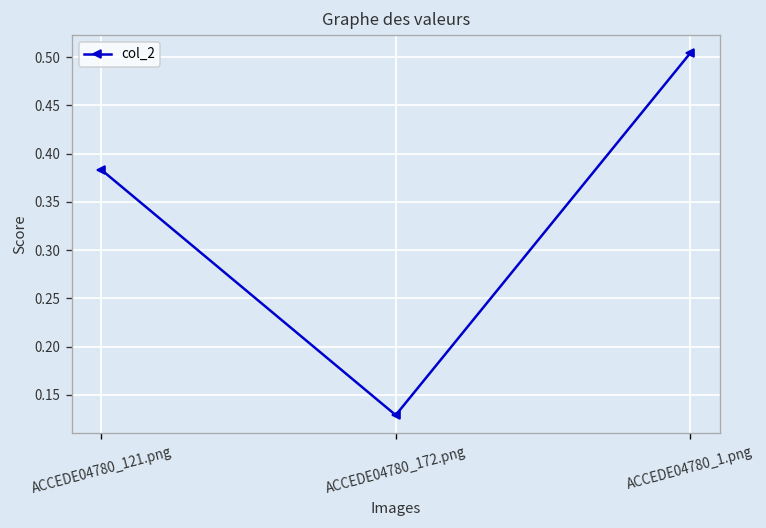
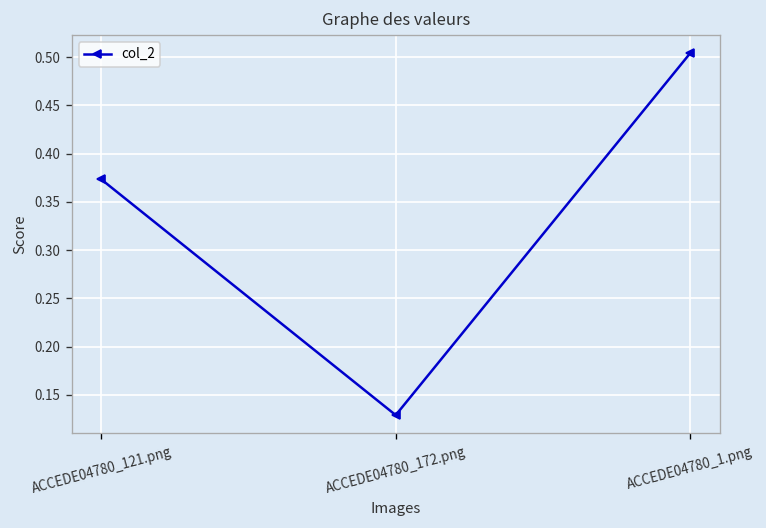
  {
-   "ACCEDE04780_121.png": 0.38,
+   "ACCEDE04780_121.png": 0.37,
    "ACCEDE04780_172.png": 0.13,
    "ACCEDE04780_1.png": 0.50
  }
